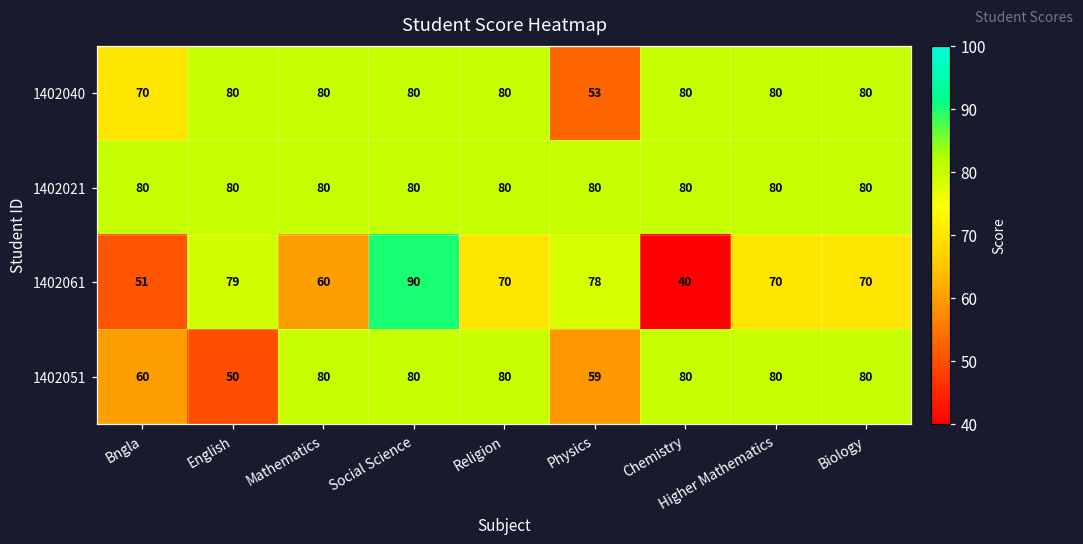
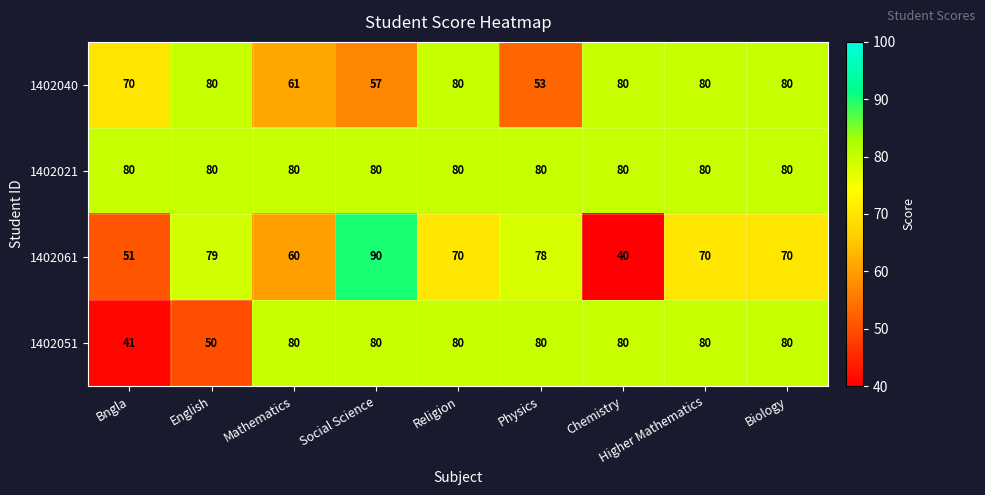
  {
    "1402040": {
      "Bngla": 70,
      "English": 80,
-     "Mathematics": 80,
-     "Social Science": 80,
+     "Mathematics": 61,
+     "Social Science": 57,
      "Religion": 80,
      "Physics": 53,
      "Chemistry": 80,
      "Higher Mathematics": 80,
      "Biology": 80
    },
    "1402021": {
      "Bngla": 80,
      "English": 80,
      "Mathematics": 80,
      "Social Science": 80,
      "Religion": 80,
      "Physics": 80,
      "Chemistry": 80,
      "Higher Mathematics": 80,
      "Biology": 80
    },
    "1402061": {
      "Bngla": 51,
      "English": 79,
      "Mathematics": 60,
      "Social Science": 90,
      "Religion": 70,
      "Physics": 78,
      "Chemistry": 40,
      "Higher Mathematics": 70,
      "Biology": 70
    },
    "1402051": {
-     "Bngla": 60,
+     "Bngla": 41,
      "English": 50,
      "Mathematics": 80,
      "Social Science": 80,
      "Religion": 80,
-     "Physics": 59,
+     "Physics": 80,
      "Chemistry": 80,
      "Higher Mathematics": 80,
      "Biology": 80
    }
  }
